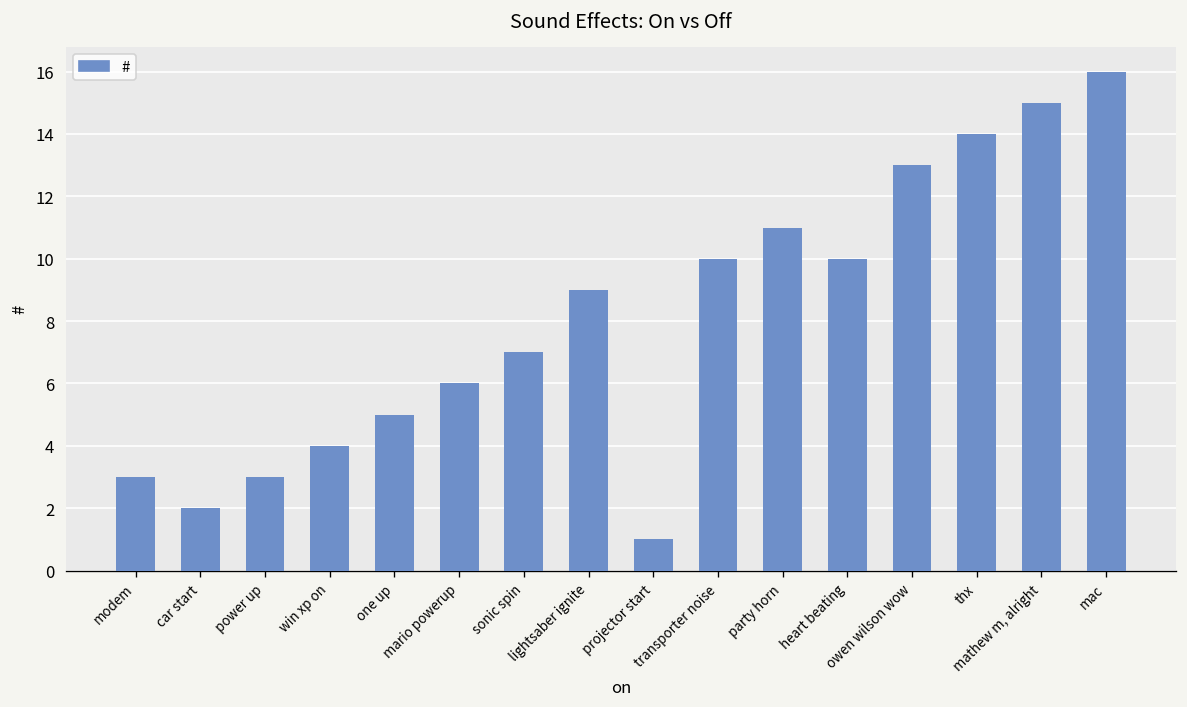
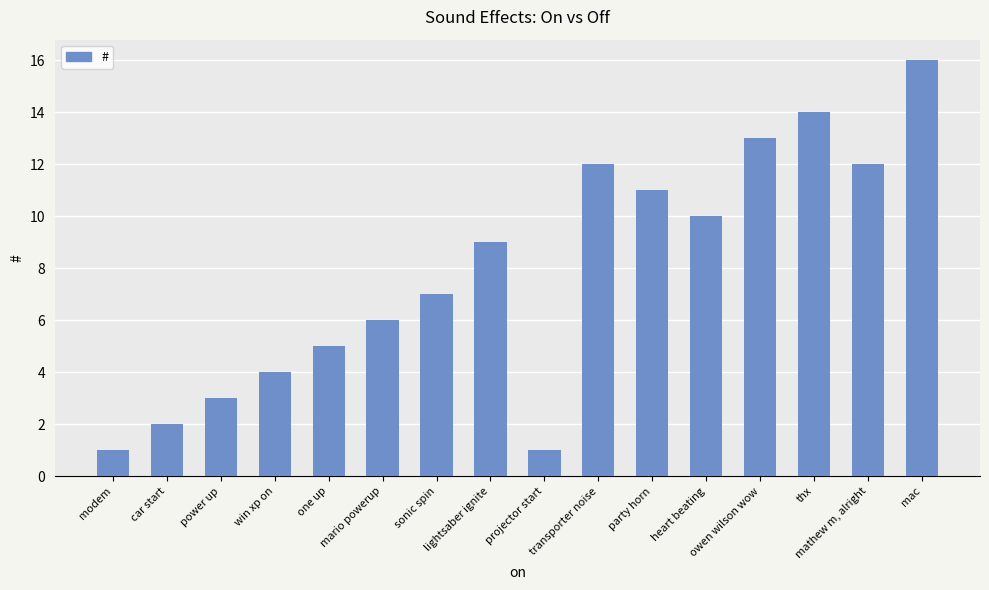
  {
-   "modem": 3,
+   "modem": 1,
    "car start": 2,
    "power up": 3,
    "win xp on": 4,
    "one up": 5,
    "mario powerup": 6,
    "sonic spin": 7,
    "lightsaber ignite": 9,
    "projector start": 1,
-   "transporter noise": 10,
+   "transporter noise": 12,
    "party horn": 11,
    "heart beating": 10,
    "owen wilson wow": 13,
    "thx": 14,
-   "mathew m, alright": 15,
+   "mathew m, alright": 12,
    "mac": 16
  }
